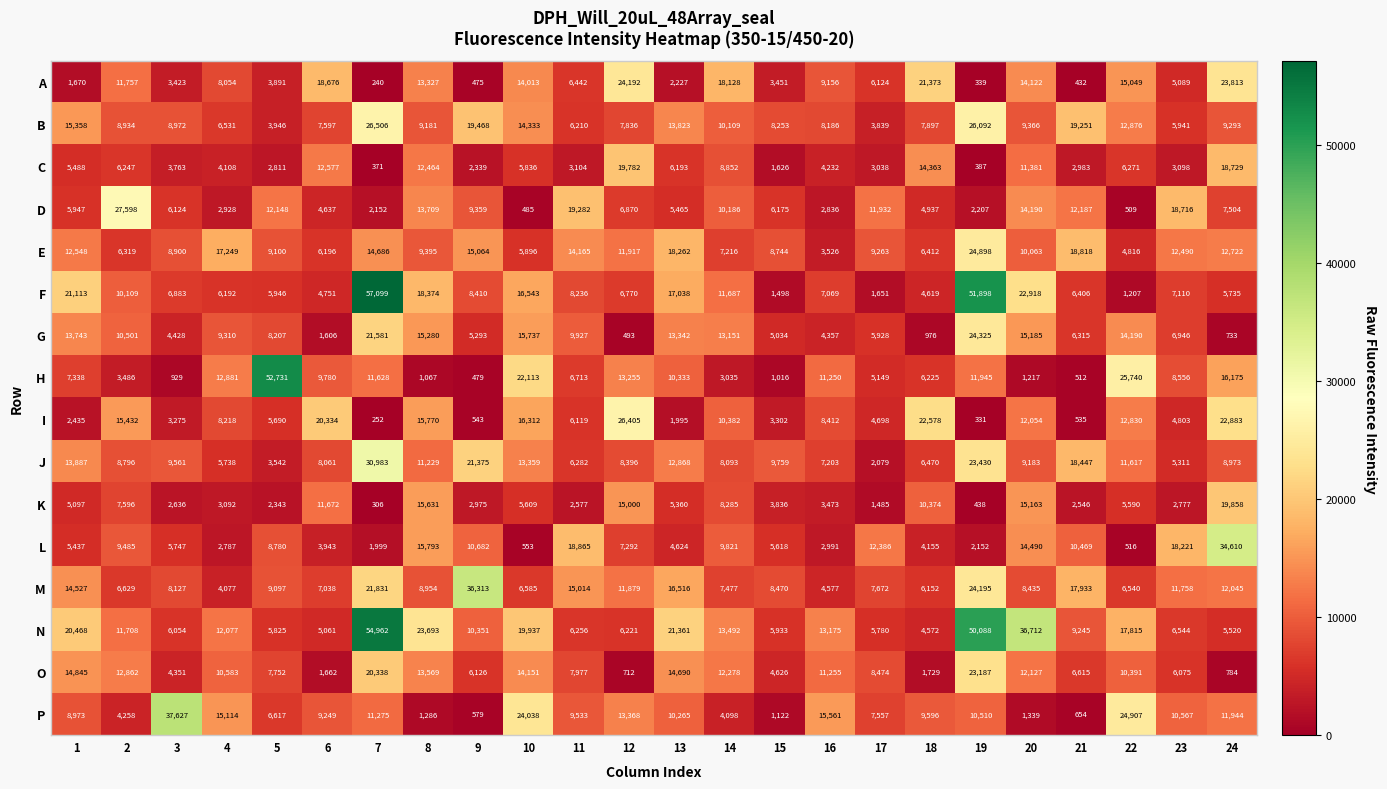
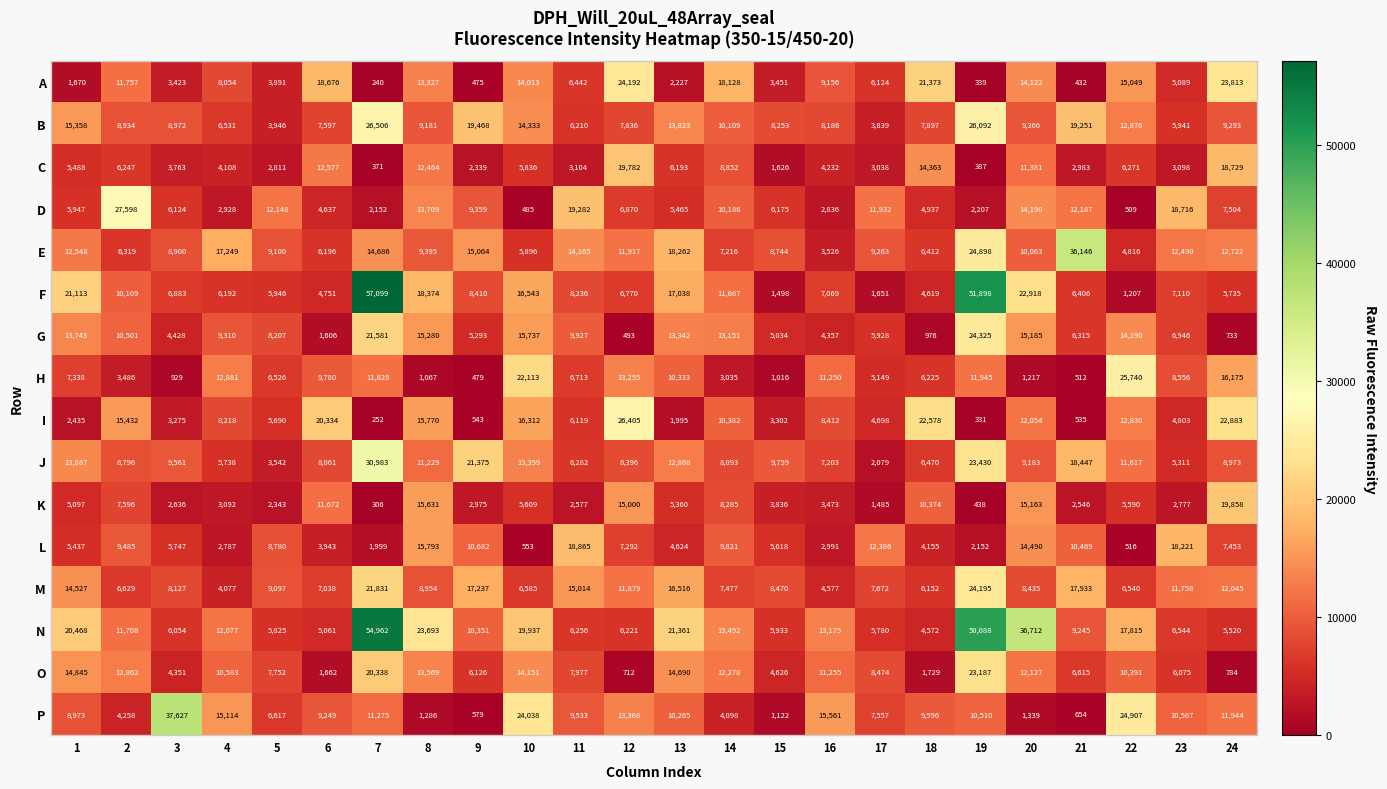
  {
    "E": {
      "1": "12,548",
      "2": "6,319",
      "3": "8,900",
      "4": "17,249",
      "5": "9,100",
      "6": "6,196",
      "7": "14,686",
      "8": "9,395",
      "9": "15,064",
      "10": "5,896",
      "11": "14,165",
      "12": "11,917",
      "13": "18,262",
      "14": "7,216",
      "15": "8,744",
      "16": "3,526",
      "17": "9,263",
      "18": "6,412",
      "19": "24,898",
      "20": "10,063",
-     "21": "18,818",
+     "21": "36,146",
      "22": "4,816",
      "23": "12,490",
      "24": "12,722"
    },
    "H": {
      "1": "7,338",
      "2": "3,486",
      "3": "929",
      "4": "12,881",
-     "5": "52,731",
+     "5": "6,526",
      "6": "9,780",
      "7": "11,628",
      "8": "1,067",
      "9": "479",
      "10": "22,113",
      "11": "6,713",
      "12": "13,255",
      "13": "10,333",
      "14": "3,035",
      "15": "1,016",
      "16": "11,250",
      "17": "5,149",
      "18": "6,225",
      "19": "11,945",
      "20": "1,217",
      "21": "512",
      "22": "25,740",
      "23": "8,556",
      "24": "16,175"
    },
    "L": {
      "1": "5,437",
      "2": "9,485",
      "3": "5,747",
      "4": "2,787",
      "5": "8,780",
      "6": "3,943",
      "7": "1,999",
      "8": "15,793",
      "9": "10,682",
      "10": "553",
      "11": "18,865",
      "12": "7,292",
      "13": "4,624",
      "14": "9,821",
      "15": "5,618",
      "16": "2,991",
      "17": "12,386",
      "18": "4,155",
      "19": "2,152",
      "20": "14,490",
      "21": "10,469",
      "22": "516",
      "23": "18,221",
-     "24": "34,610"
+     "24": "7,453"
    },
    "M": {
      "1": "14,527",
      "2": "6,629",
      "3": "8,127",
      "4": "4,077",
      "5": "9,097",
      "6": "7,038",
      "7": "21,831",
      "8": "8,954",
-     "9": "36,313",
+     "9": "17,237",
      "10": "6,585",
      "11": "15,014",
      "12": "11,879",
      "13": "16,516",
      "14": "7,477",
      "15": "8,470",
      "16": "4,577",
      "17": "7,672",
      "18": "6,152",
      "19": "24,195",
      "20": "8,435",
      "21": "17,933",
      "22": "6,540",
      "23": "11,758",
      "24": "12,045"
    }
  }
